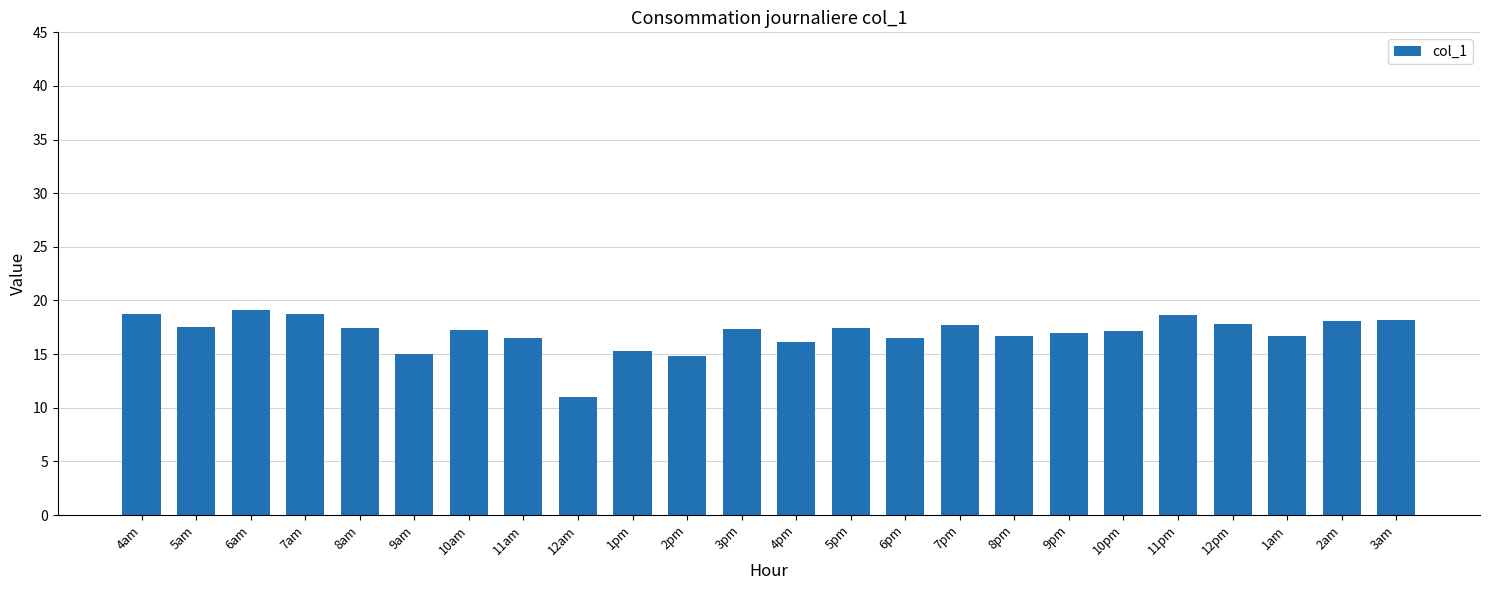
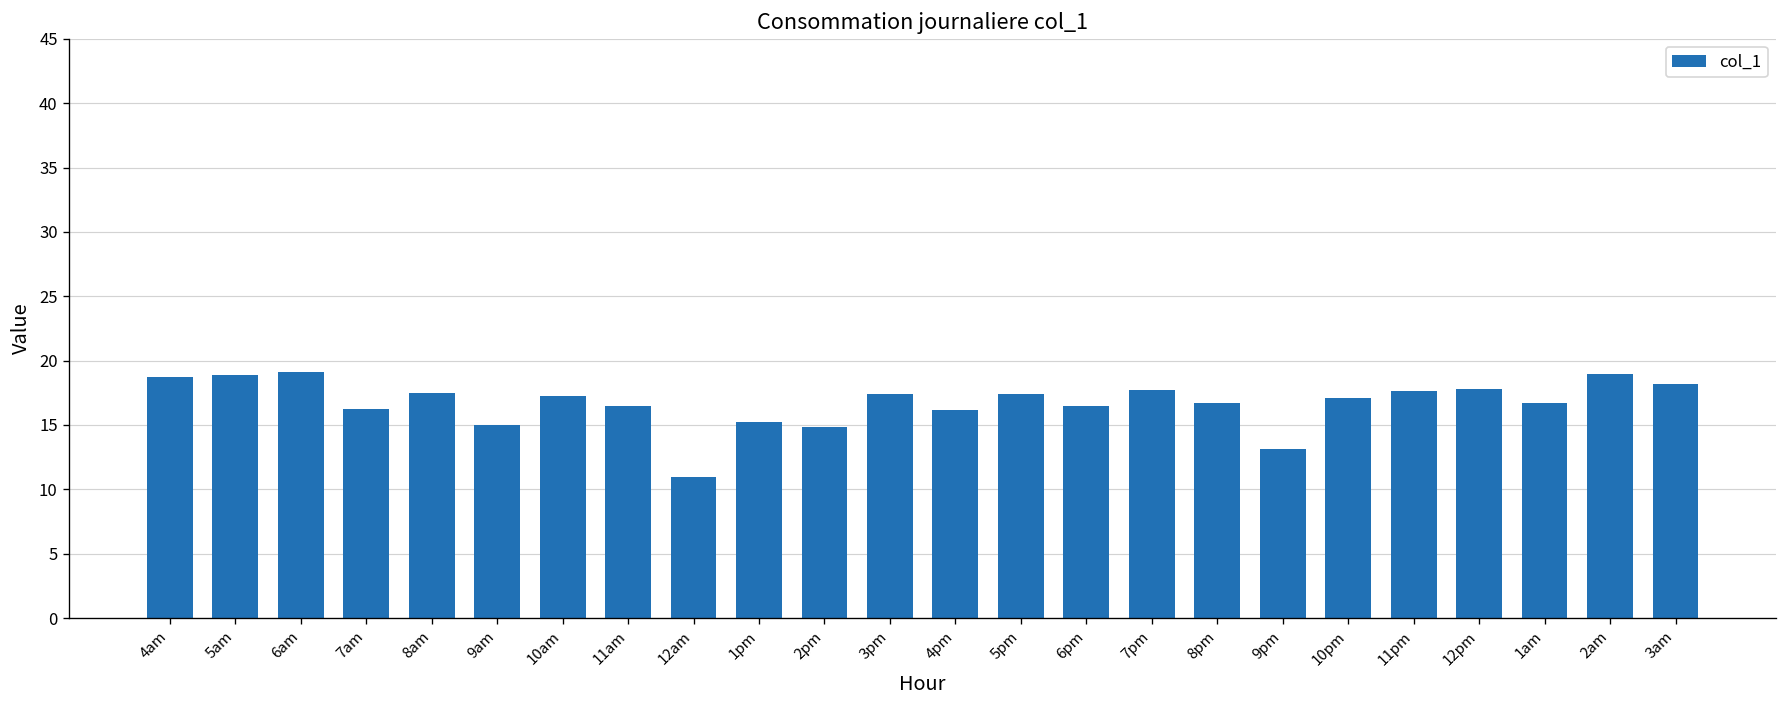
  {
    "4am": 18.7,
-   "5am": 17.6,
+   "5am": 18.9,
    "6am": 19.1,
-   "7am": 18.8,
+   "7am": 16.3,
    "8am": 17.5,
    "9am": 15.0,
    "10am": 17.2,
    "11am": 16.5,
    "12am": 11.0,
    "1pm": 15.3,
    "2pm": 14.8,
    "3pm": 17.4,
    "4pm": 16.1,
    "5pm": 17.4,
    "6pm": 16.5,
    "7pm": 17.7,
    "8pm": 16.7,
-   "9pm": 16.9,
+   "9pm": 13.1,
    "10pm": 17.1,
-   "11pm": 18.6,
+   "11pm": 17.7,
    "12pm": 17.8,
    "1am": 16.7,
-   "2am": 18.1,
+   "2am": 18.9,
    "3am": 18.2
  }
